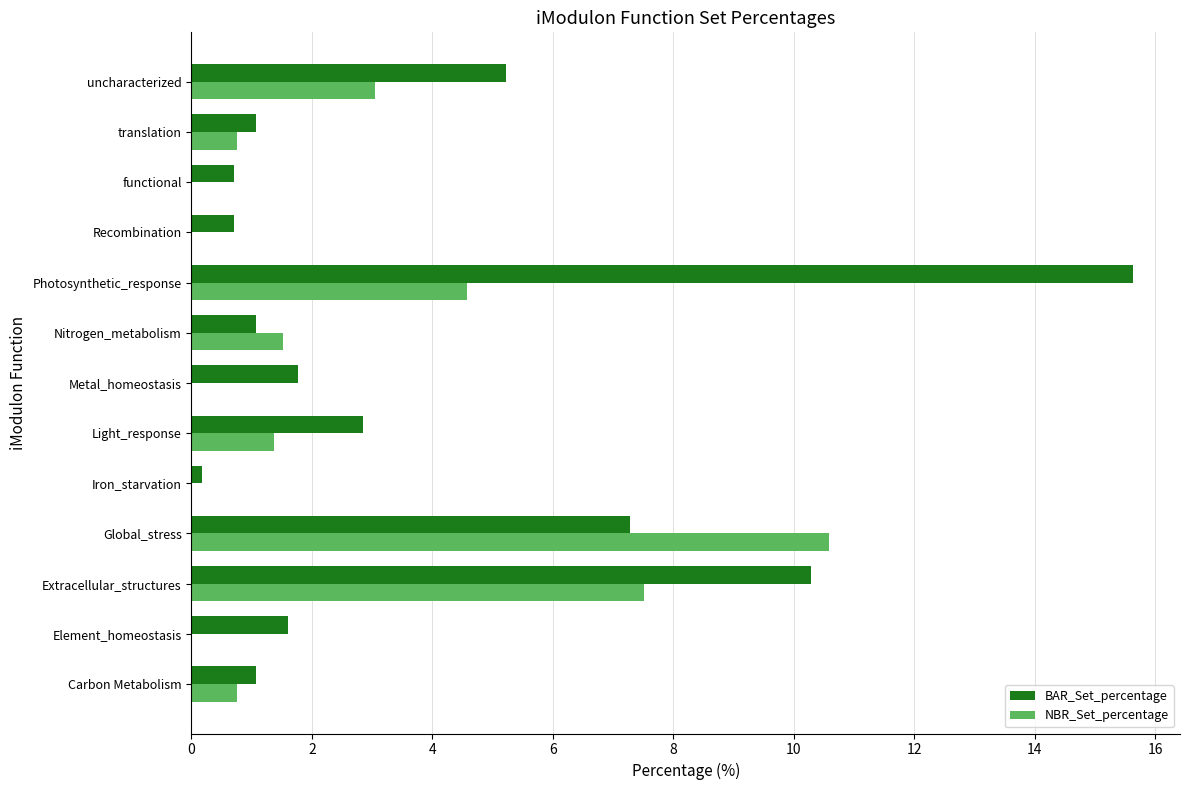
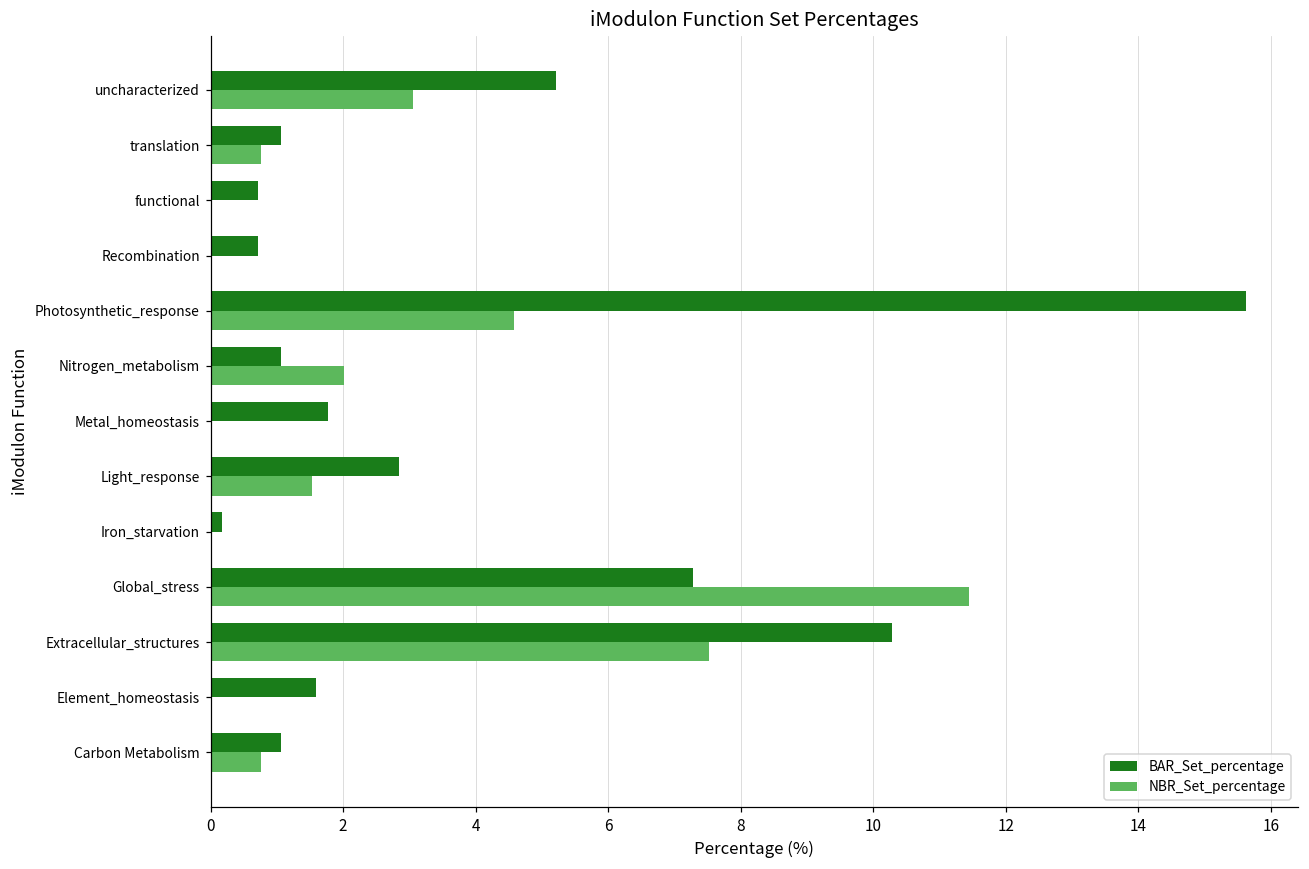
  {
    "BAR_Set_percentage": {
      "uncharacterized": 5.2,
      "translation": 1.1,
      "functional": 0.7,
      "Recombination": 0.7,
      "Photosynthetic_response": 15.6,
      "Nitrogen_metabolism": 1.1,
      "Metal_homeostasis": 1.8,
      "Light_response": 2.8,
      "Iron_starvation": 0.2,
      "Global_stress": 7.3,
      "Extracellular_structures": 10.3,
      "Element_homeostasis": 1.6,
      "Carbon Metabolism": 1.1
    },
    "NBR_Set_percentage": {
      "uncharacterized": 3.1,
      "translation": 0.8,
      "functional": 0.0,
      "Recombination": 0.0,
      "Photosynthetic_response": 4.6,
-     "Nitrogen_metabolism": 1.5,
+     "Nitrogen_metabolism": 2.0,
      "Metal_homeostasis": 0.0,
-     "Light_response": 1.4,
+     "Light_response": 1.5,
      "Iron_starvation": 0.0,
-     "Global_stress": 10.6,
+     "Global_stress": 11.5,
      "Extracellular_structures": 7.5,
      "Element_homeostasis": 0.0,
      "Carbon Metabolism": 0.8
    }
  }
